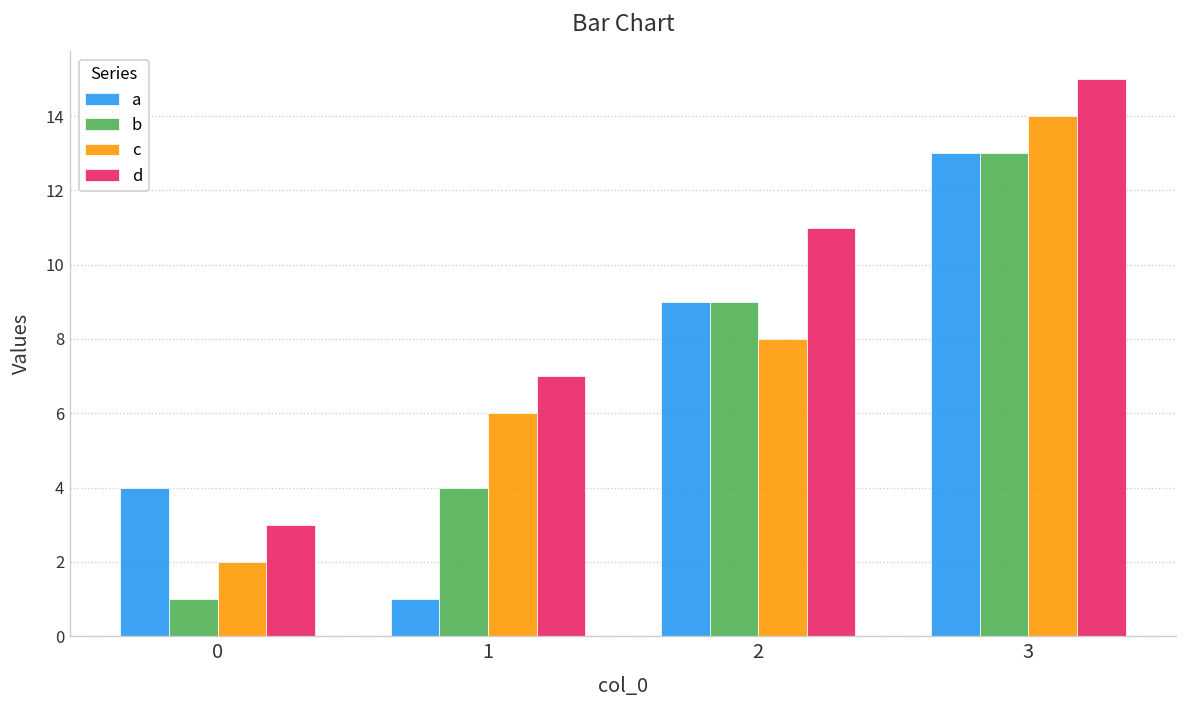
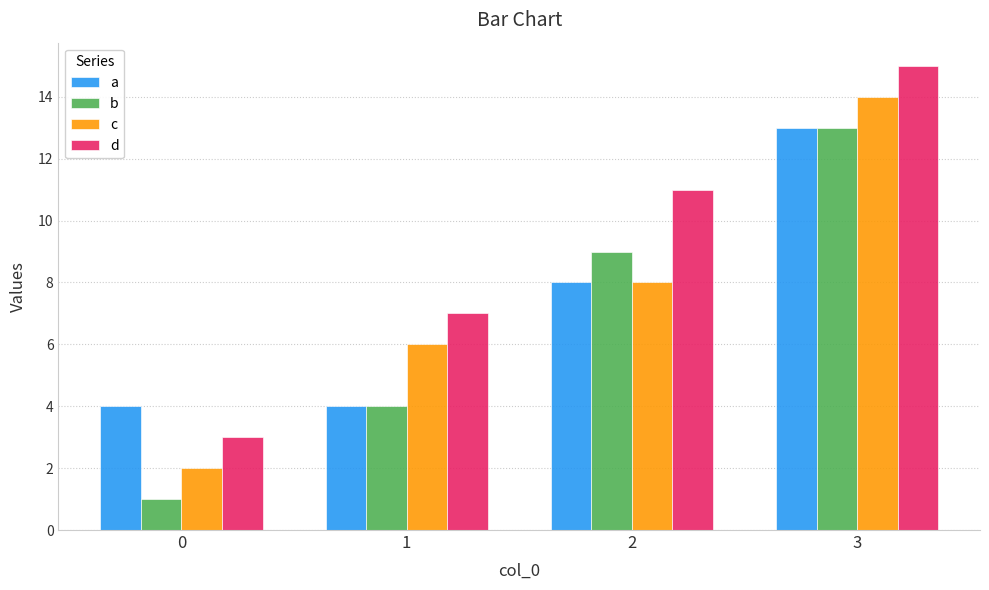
  {
    "a": {
      "0": 4,
-     "1": 1,
-     "2": 9,
+     "1": 4,
+     "2": 8,
      "3": 13
    },
    "b": {
      "0": 1,
      "1": 4,
      "2": 9,
      "3": 13
    },
    "c": {
      "0": 2,
      "1": 6,
      "2": 8,
      "3": 14
    },
    "d": {
      "0": 3,
      "1": 7,
      "2": 11,
      "3": 15
    }
  }
